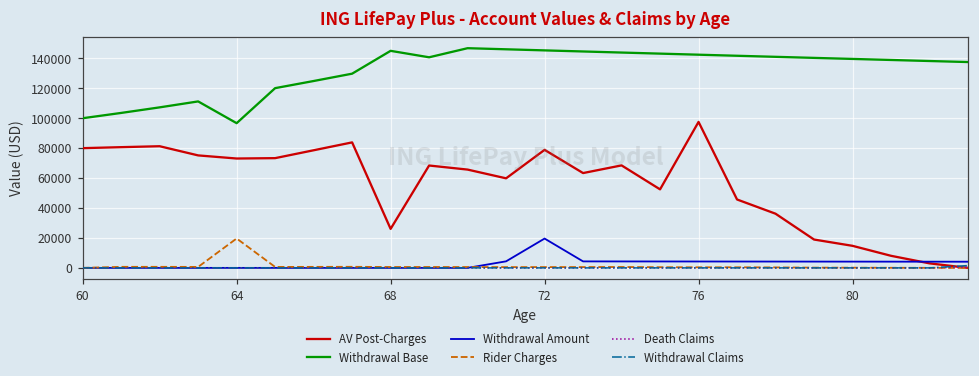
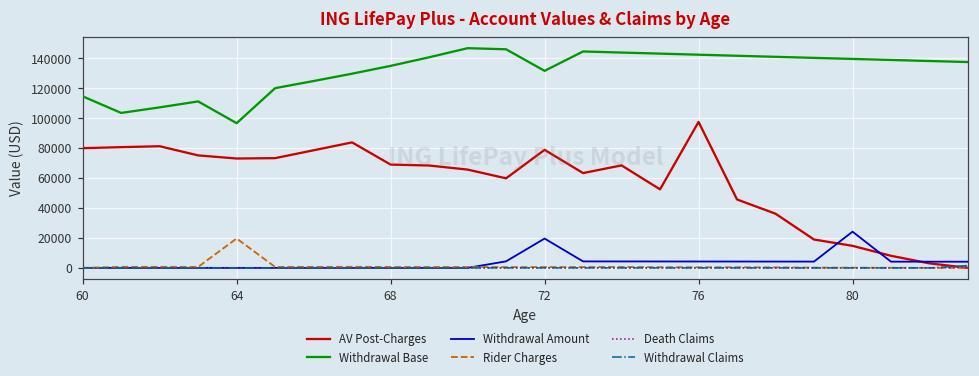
  {
    "AV Post-Charges": {
      "60": 80000,
      "64": 73000,
-     "68": 26000,
+     "68": 69000,
      "72": 79000,
      "76": 98000,
      "80": 15000
    },
    "Withdrawal Base": {
-     "60": 100000,
+     "60": 115000,
      "64": 97000,
-     "68": 145000,
-     "72": 145000,
+     "68": 135000,
+     "72": 132000,
      "76": 142000,
      "80": 140000
    },
    "Withdrawal Amount": {
      "72": 20000,
      "76": 4000,
-     "80": 4000
+     "80": 24000
    },
    "Rider Charges": {
      "64": 20000
    }
  }
